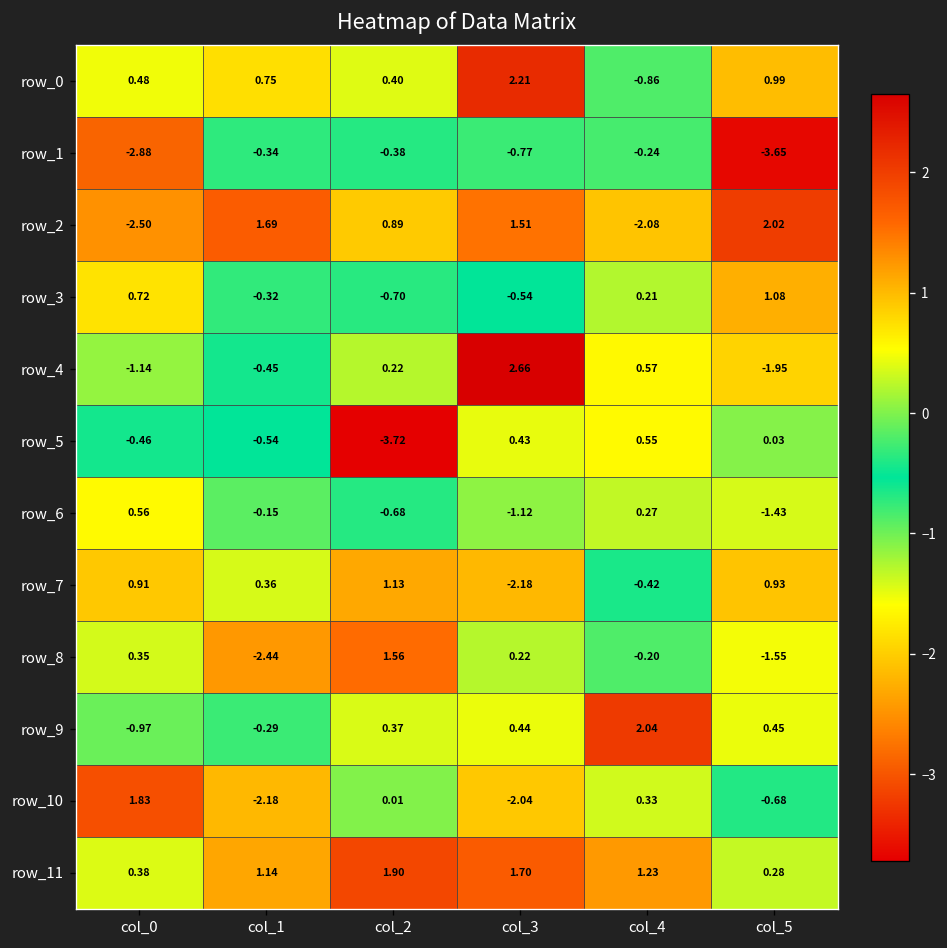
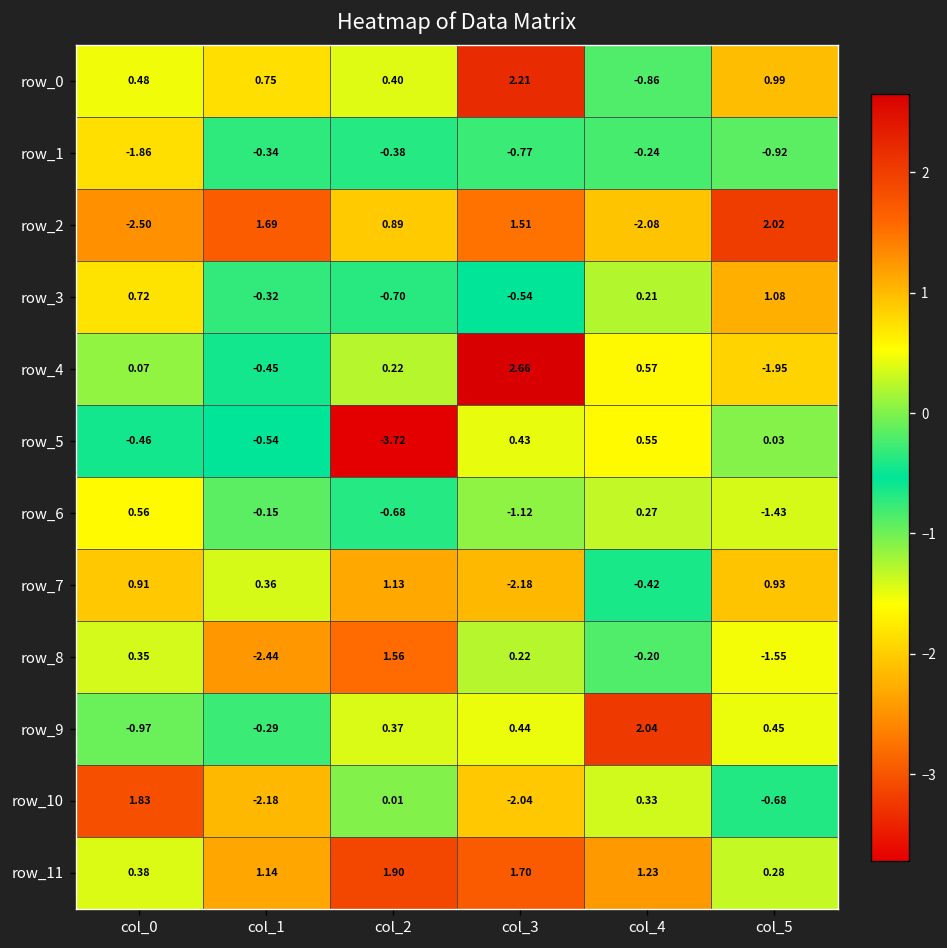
  {
    "row_0": {
      "col_0": 0.48,
      "col_1": 0.75,
      "col_2": 0.40,
      "col_3": 2.21,
      "col_4": -0.86,
      "col_5": 0.99
    },
    "row_1": {
-     "col_0": -2.88,
+     "col_0": -1.86,
      "col_1": -0.34,
      "col_2": -0.38,
      "col_3": -0.77,
      "col_4": -0.24,
-     "col_5": -3.65
+     "col_5": -0.92
    },
    "row_2": {
      "col_0": -2.50,
      "col_1": 1.69,
      "col_2": 0.89,
      "col_3": 1.51,
      "col_4": -2.08,
      "col_5": 2.02
    },
    "row_3": {
      "col_0": 0.72,
      "col_1": -0.32,
      "col_2": -0.70,
      "col_3": -0.54,
      "col_4": 0.21,
      "col_5": 1.08
    },
    "row_4": {
-     "col_0": -1.14,
+     "col_0": 0.07,
      "col_1": -0.45,
      "col_2": 0.22,
      "col_3": 2.66,
      "col_4": 0.57,
      "col_5": -1.95
    },
    "row_5": {
      "col_0": -0.46,
      "col_1": -0.54,
      "col_2": -3.72,
      "col_3": 0.43,
      "col_4": 0.55,
      "col_5": 0.03
    },
    "row_6": {
      "col_0": 0.56,
      "col_1": -0.15,
      "col_2": -0.68,
      "col_3": -1.12,
      "col_4": 0.27,
      "col_5": -1.43
    },
    "row_7": {
      "col_0": 0.91,
      "col_1": 0.36,
      "col_2": 1.13,
      "col_3": -2.18,
      "col_4": -0.42,
      "col_5": 0.93
    },
    "row_8": {
      "col_0": 0.35,
      "col_1": -2.44,
      "col_2": 1.56,
      "col_3": 0.22,
      "col_4": -0.20,
      "col_5": -1.55
    },
    "row_9": {
      "col_0": -0.97,
      "col_1": -0.29,
      "col_2": 0.37,
      "col_3": 0.44,
      "col_4": 2.04,
      "col_5": 0.45
    },
    "row_10": {
      "col_0": 1.83,
      "col_1": -2.18,
      "col_2": 0.01,
      "col_3": -2.04,
      "col_4": 0.33,
      "col_5": -0.68
    },
    "row_11": {
      "col_0": 0.38,
      "col_1": 1.14,
      "col_2": 1.90,
      "col_3": 1.70,
      "col_4": 1.23,
      "col_5": 0.28
    }
  }
